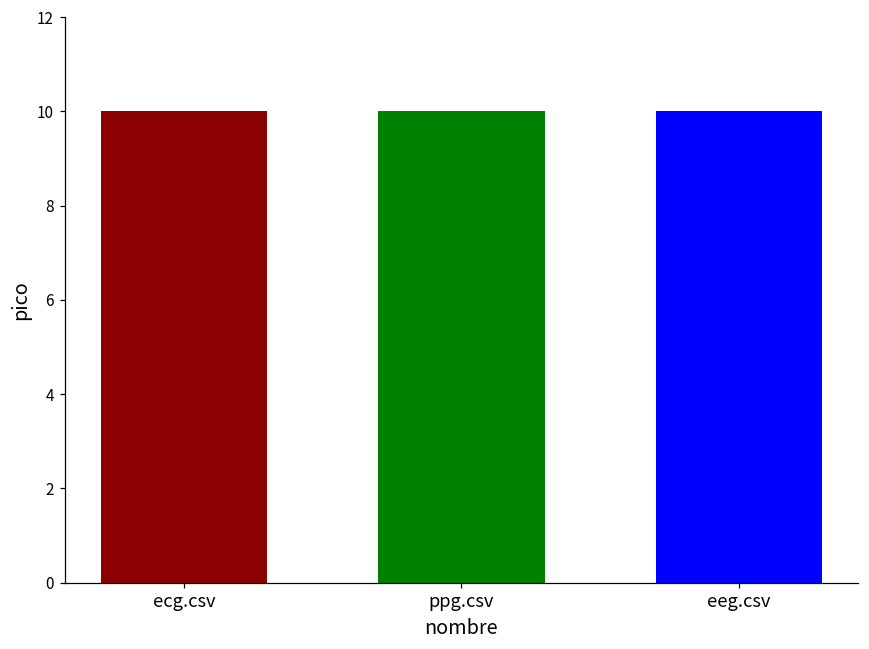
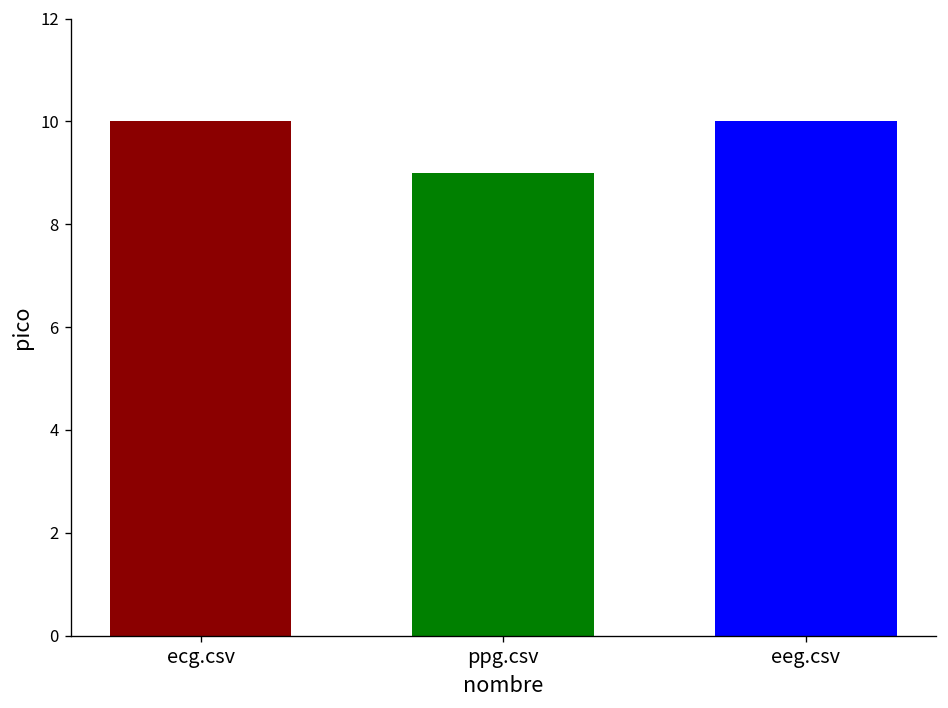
  {
    "ecg.csv": 10,
-   "ppg.csv": 10,
+   "ppg.csv": 9,
    "eeg.csv": 10
  }
